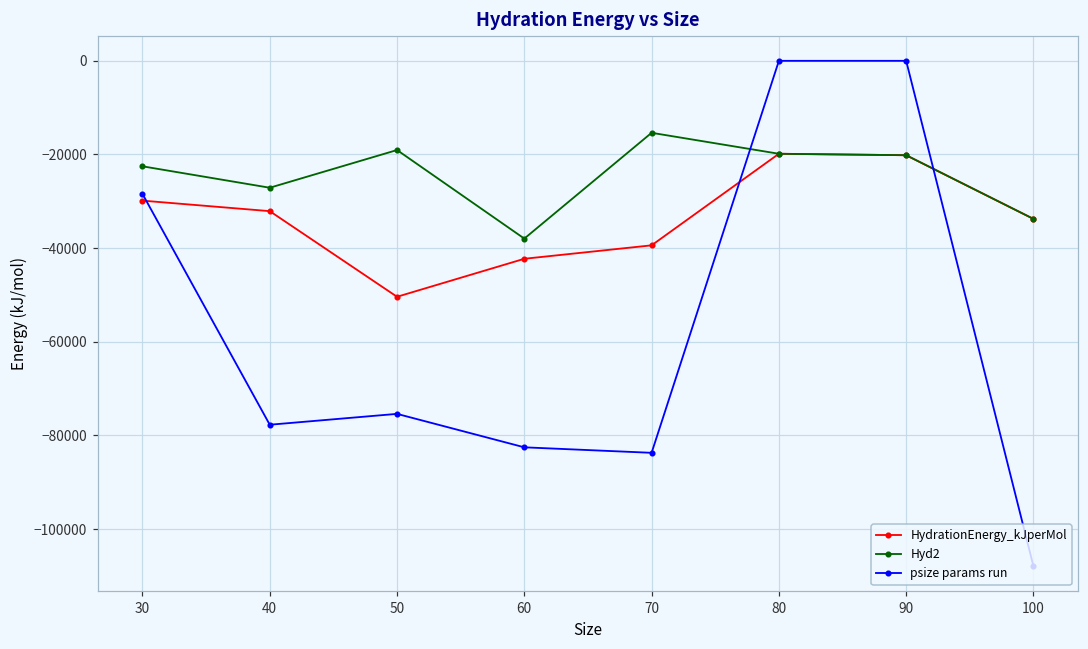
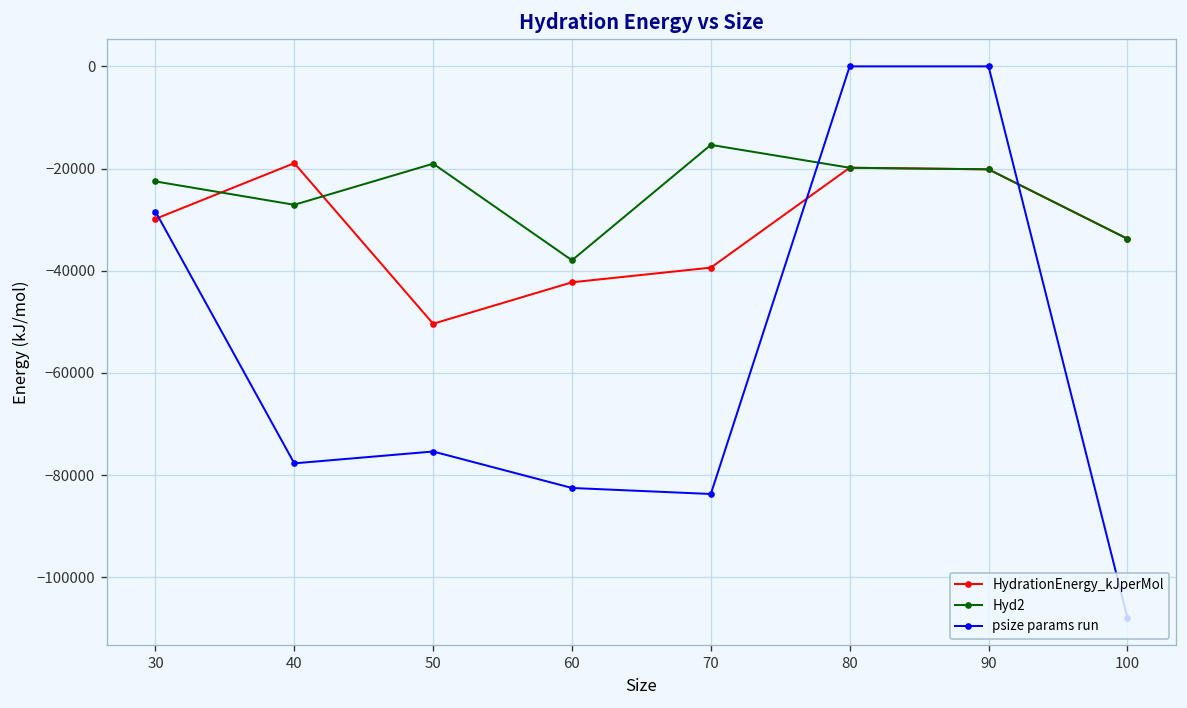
  {
    "HydrationEnergy_kJperMol": {
      "30": -30000,
-     "40": -32000,
+     "40": -19000,
      "50": -50000,
      "60": -42000,
      "70": -39000
    },
    "Hyd2": {
      "30": -23000,
      "40": -27000,
      "50": -19000,
      "60": -38000,
      "70": -15000
    },
    "psize params run": {
      "30": -28000,
      "40": -78000,
      "50": -75000,
      "60": -83000,
      "70": -84000,
      "80": 0,
      "90": 0
    }
  }
